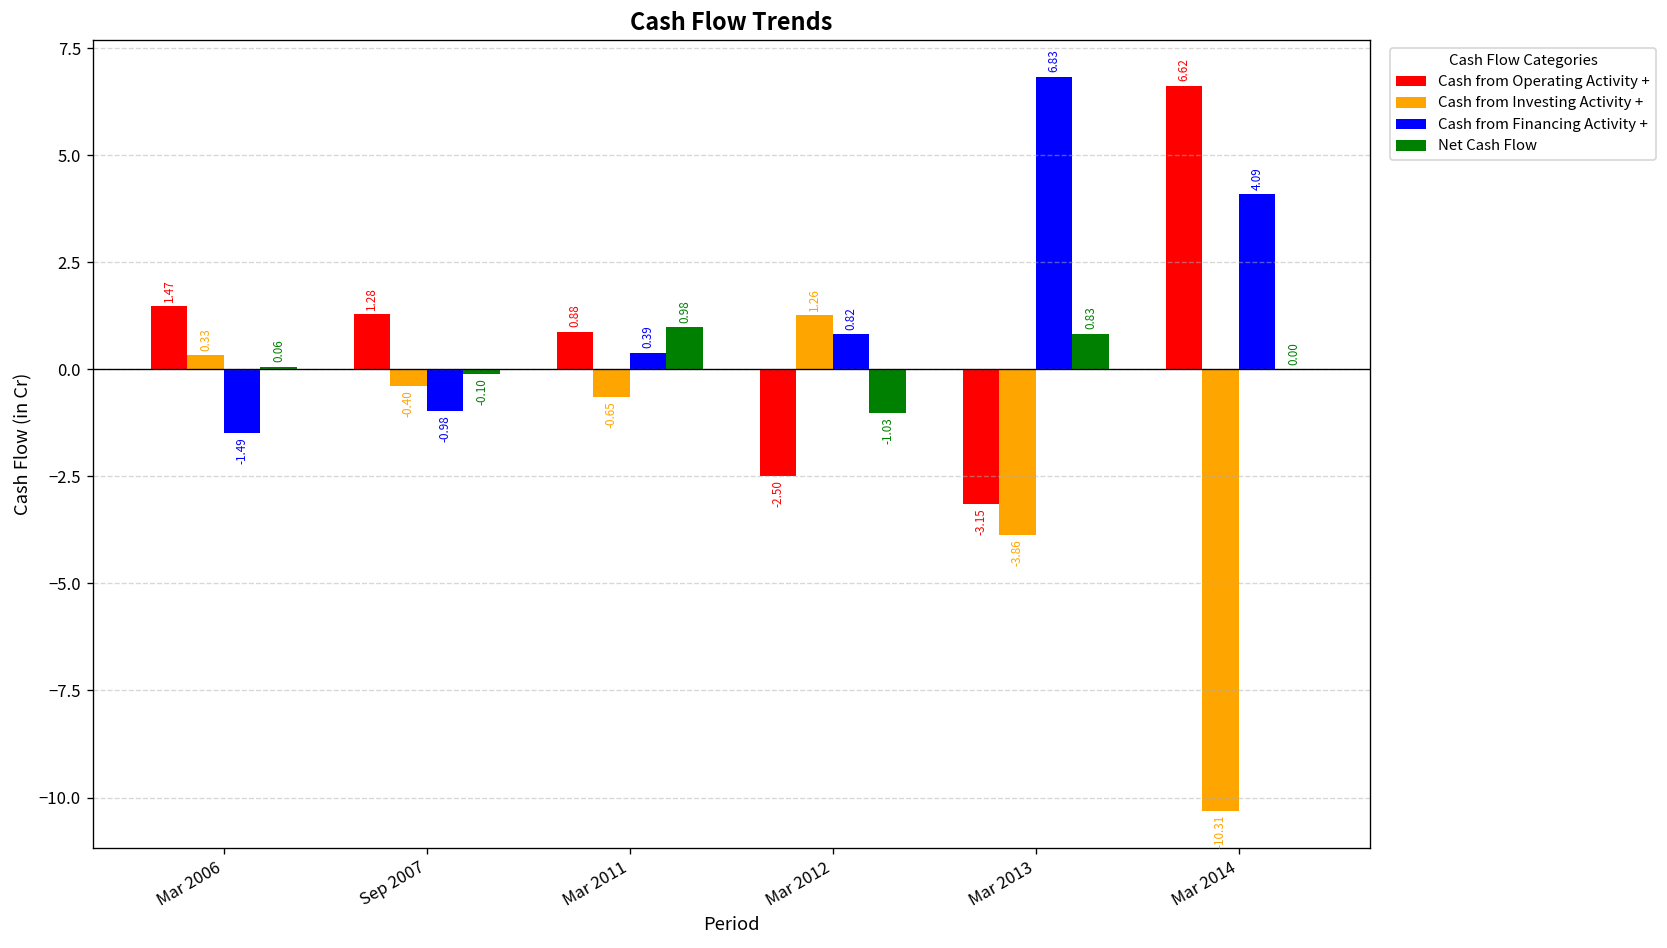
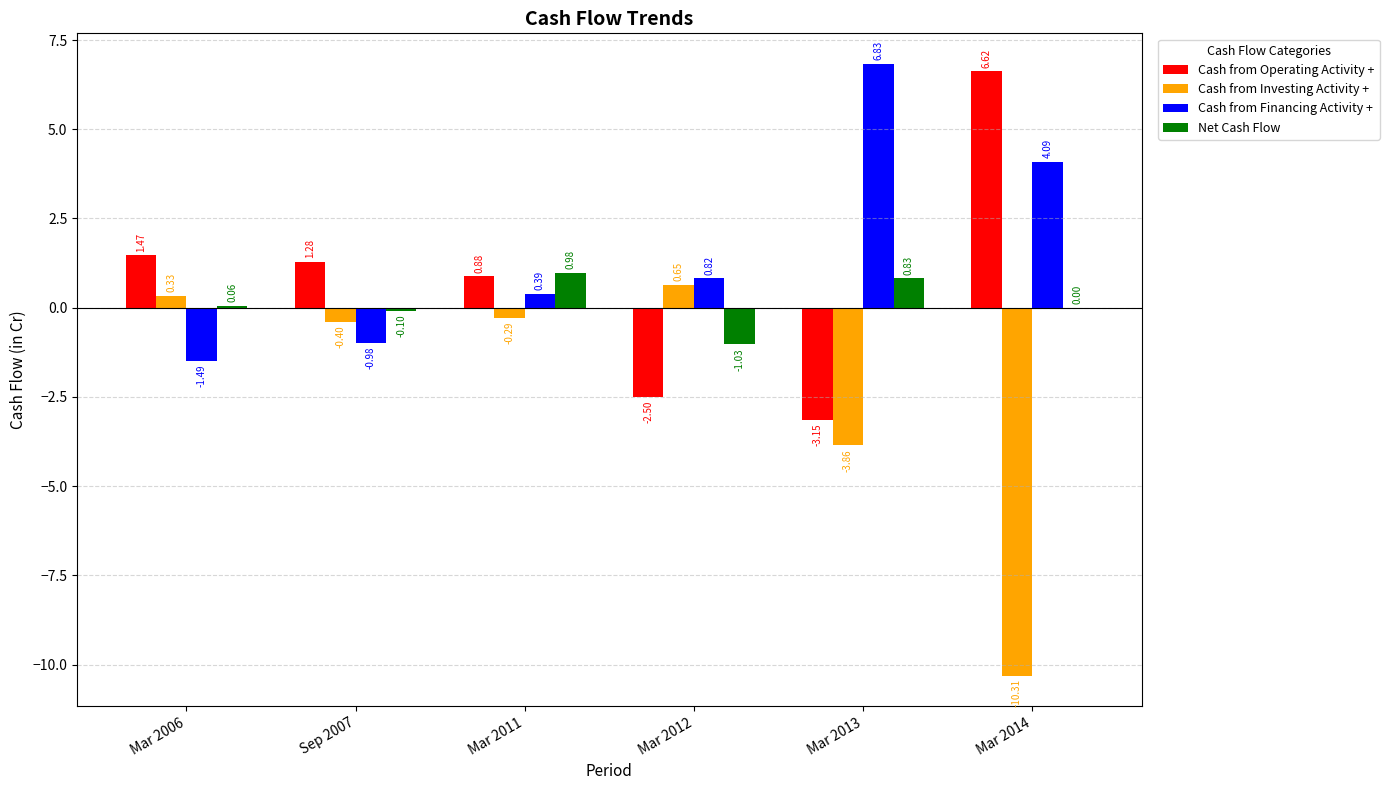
  {
    "Cash from Operating Activity +": {
      "Mar 2006": 1.47,
      "Sep 2007": 1.28,
      "Mar 2011": 0.88,
      "Mar 2012": -2.50,
      "Mar 2013": -3.15,
      "Mar 2014": 6.62
    },
    "Cash from Investing Activity +": {
      "Mar 2006": 0.33,
      "Sep 2007": -0.40,
-     "Mar 2011": -0.65,
-     "Mar 2012": 1.26,
+     "Mar 2011": -0.29,
+     "Mar 2012": 0.65,
      "Mar 2013": -3.86,
      "Mar 2014": -10.31
    },
    "Cash from Financing Activity +": {
      "Mar 2006": -1.49,
      "Sep 2007": -0.98,
      "Mar 2011": 0.39,
      "Mar 2012": 0.82,
      "Mar 2013": 6.83,
      "Mar 2014": 4.09
    },
    "Net Cash Flow": {
      "Mar 2006": 0.06,
      "Sep 2007": -0.10,
      "Mar 2011": 0.98,
      "Mar 2012": -1.03,
      "Mar 2013": 0.83,
      "Mar 2014": 0.00
    }
  }
